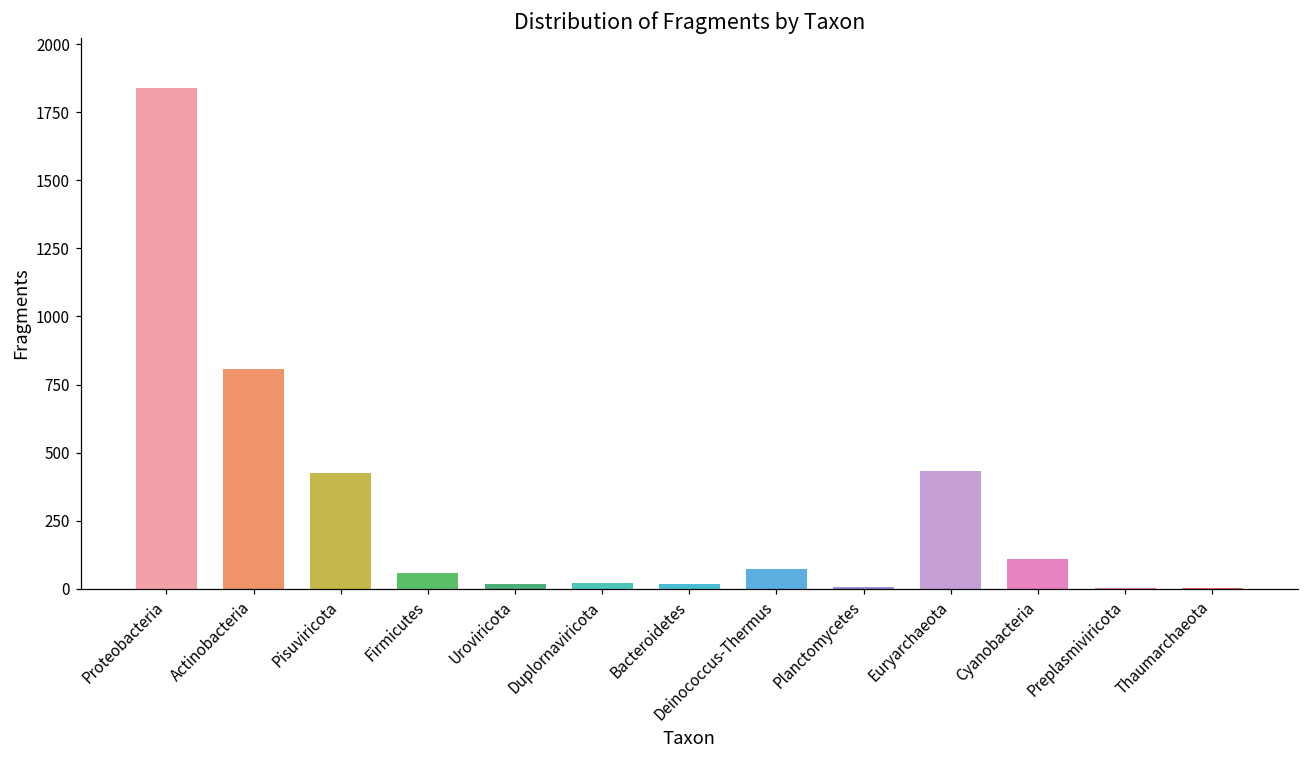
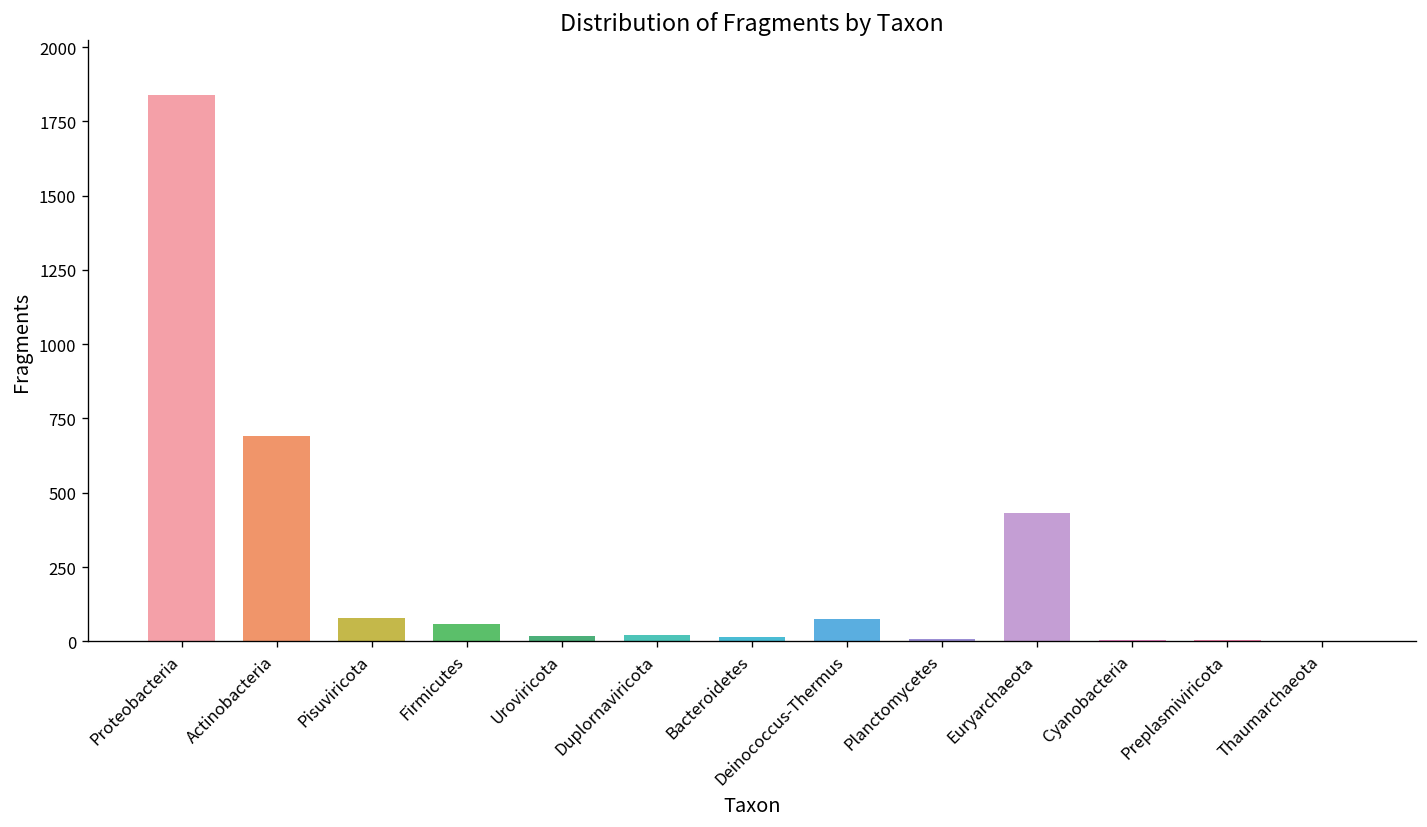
  {
    "Proteobacteria": 1840,
-   "Actinobacteria": 810,
-   "Pisuviricota": 430,
+   "Actinobacteria": 690,
+   "Pisuviricota": 80,
    "Firmicutes": 60,
    "Uroviricota": 20,
    "Duplornaviricota": 20,
    "Bacteroidetes": 20,
    "Deinococcus-Thermus": 70,
    "Euryarchaeota": 430,
-   "Cyanobacteria": 110
+   "Cyanobacteria": 10
  }
